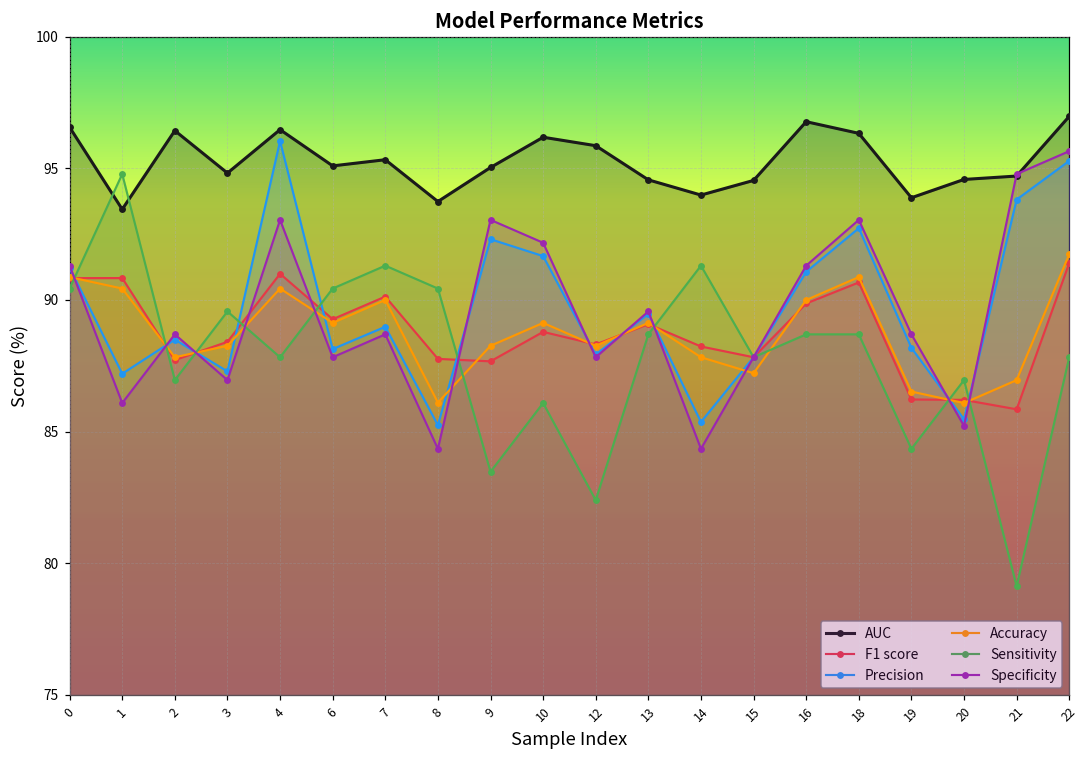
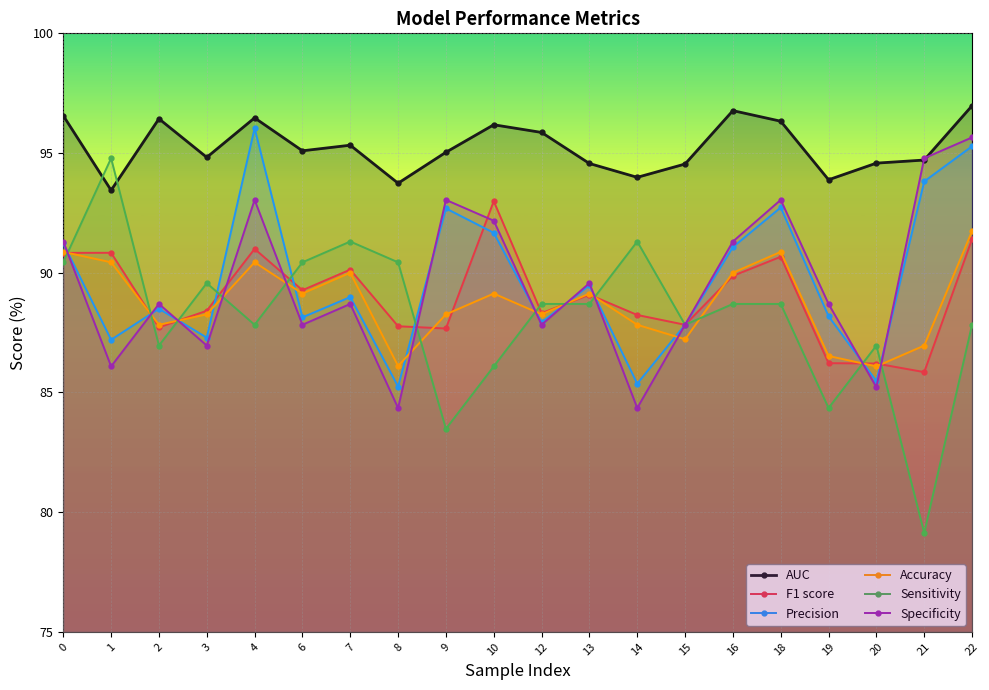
  {
    "AUC": {
      "0": 96.6,
      "1": 93.4,
      "2": 96.4,
      "3": 94.8,
      "4": 96.5,
      "6": 95.1,
      "7": 95.3,
      "8": 93.7,
      "9": 95.0,
      "10": 96.2,
      "12": 95.9,
      "13": 94.6,
      "14": 94.0,
      "15": 94.5,
      "16": 96.8,
      "18": 96.3,
      "19": 93.9,
      "20": 94.6,
      "22": 97.0
    },
    "F1 score": {
      "1": 90.8,
      "3": 88.4,
      "4": 91.0,
      "6": 89.3,
      "7": 90.1,
      "8": 87.8,
      "9": 87.7,
-     "10": 88.8,
+     "10": 93.0,
      "14": 88.2,
      "16": 89.9,
      "18": 90.7,
      "19": 86.2,
      "20": 86.2,
      "21": 85.8,
      "22": 91.4
    },
    "Precision": {
      "1": 87.2,
      "2": 88.5,
      "3": 87.3,
      "4": 96.0,
      "6": 88.1,
      "7": 89.0,
      "8": 85.2,
-     "9": 92.3,
+     "9": 92.7,
      "10": 91.7,
      "14": 85.4,
      "16": 91.1,
      "18": 92.7,
      "19": 88.2,
      "20": 85.5,
      "21": 93.8,
      "22": 95.3
    },
    "Accuracy": {
      "1": 90.4,
      "3": 88.3,
      "4": 90.4,
      "6": 89.1,
      "7": 90.0,
      "8": 86.1,
      "9": 88.3,
      "10": 89.1,
      "14": 87.8,
      "15": 87.2,
      "16": 90.0,
      "18": 90.9,
      "19": 86.5,
      "20": 86.1,
      "21": 87.0,
      "22": 91.7
    },
    "Sensitivity": {
      "0": 90.4,
      "1": 94.8,
      "2": 87.0,
      "3": 89.6,
      "4": 87.8,
      "6": 90.4,
      "7": 91.3,
      "8": 90.4,
      "9": 83.5,
      "10": 86.1,
-     "12": 82.4,
+     "12": 88.7,
      "13": 88.7,
      "14": 91.3,
      "16": 88.7,
      "18": 88.7,
      "19": 84.3,
      "20": 87.0,
      "21": 79.1,
      "22": 87.8
    },
    "Specificity": {
      "1": 86.1,
      "2": 88.7,
      "3": 87.0,
      "4": 93.0,
      "6": 87.8,
      "7": 88.7,
      "8": 84.3,
      "9": 93.0,
      "10": 92.2,
      "14": 84.3,
      "16": 91.3,
      "18": 93.0,
      "19": 88.7,
      "20": 85.2,
      "22": 95.7
    }
  }
